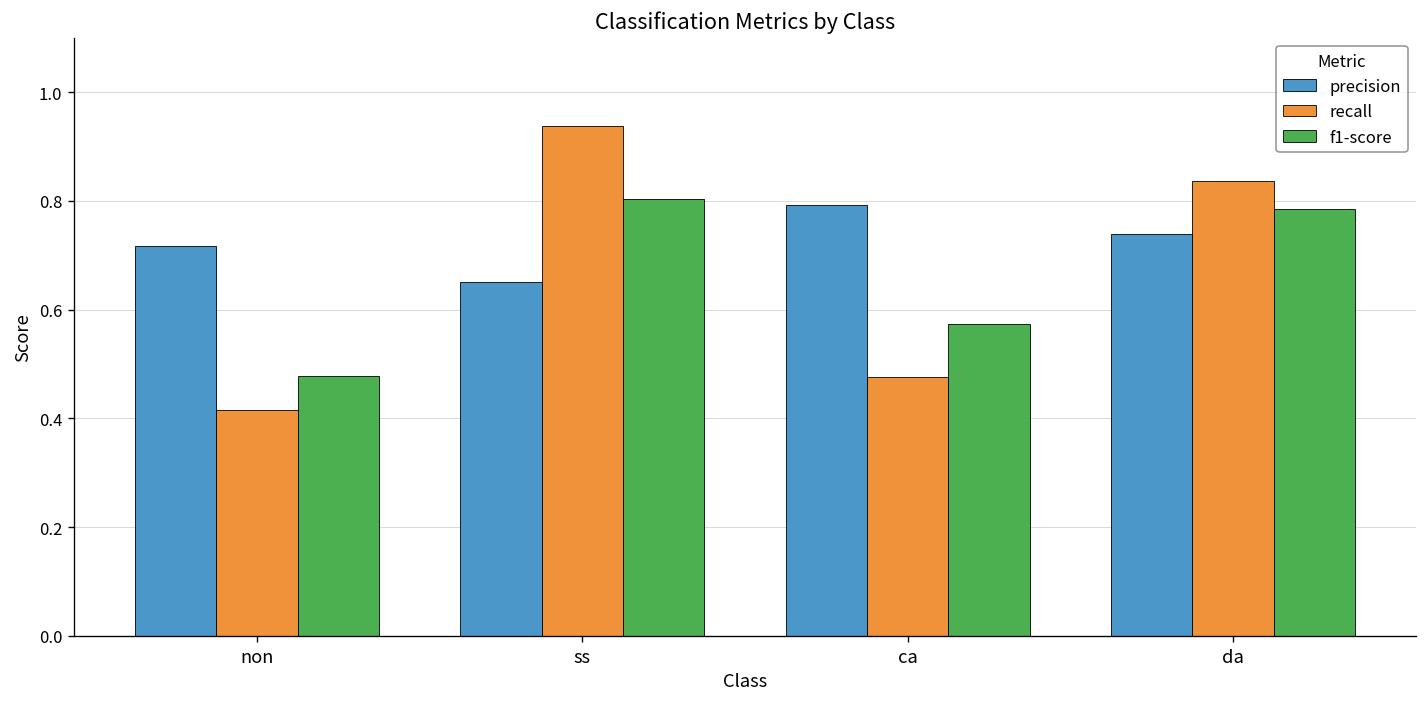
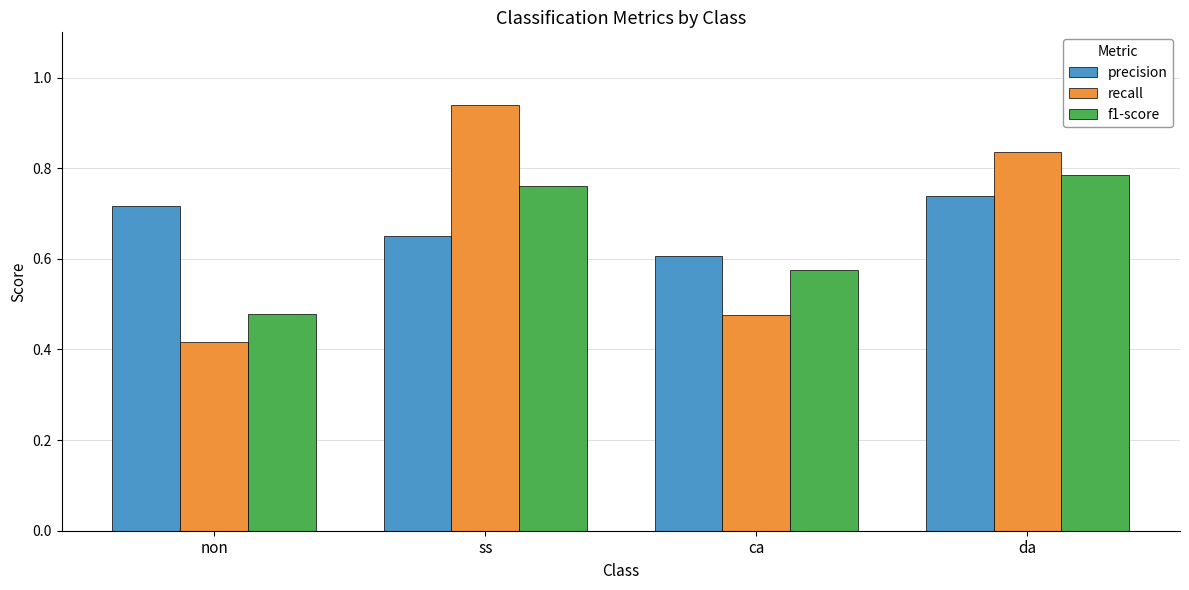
  {
    "precision": {
      "non": 0.72,
      "ss": 0.65,
-     "ca": 0.79,
+     "ca": 0.61,
      "da": 0.74
    },
    "recall": {
      "non": 0.42,
      "ss": 0.94,
      "ca": 0.48,
      "da": 0.84
    },
    "f1-score": {
      "non": 0.48,
-     "ss": 0.80,
+     "ss": 0.76,
      "ca": 0.57,
      "da": 0.78
    }
  }
